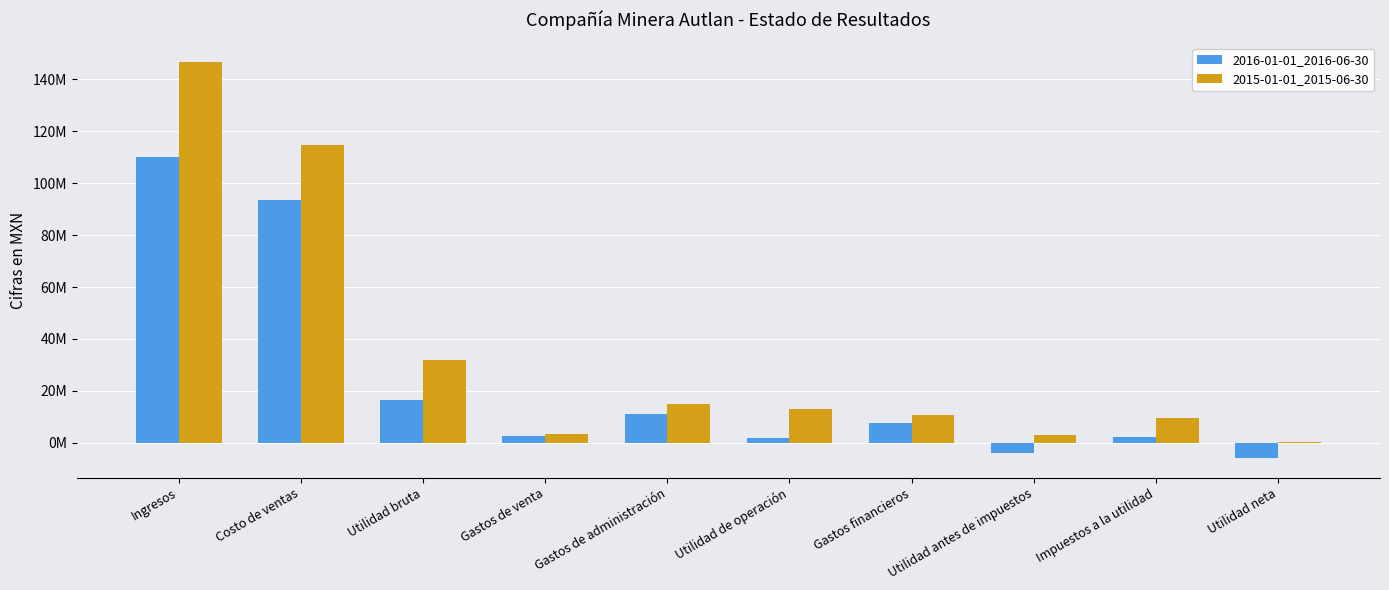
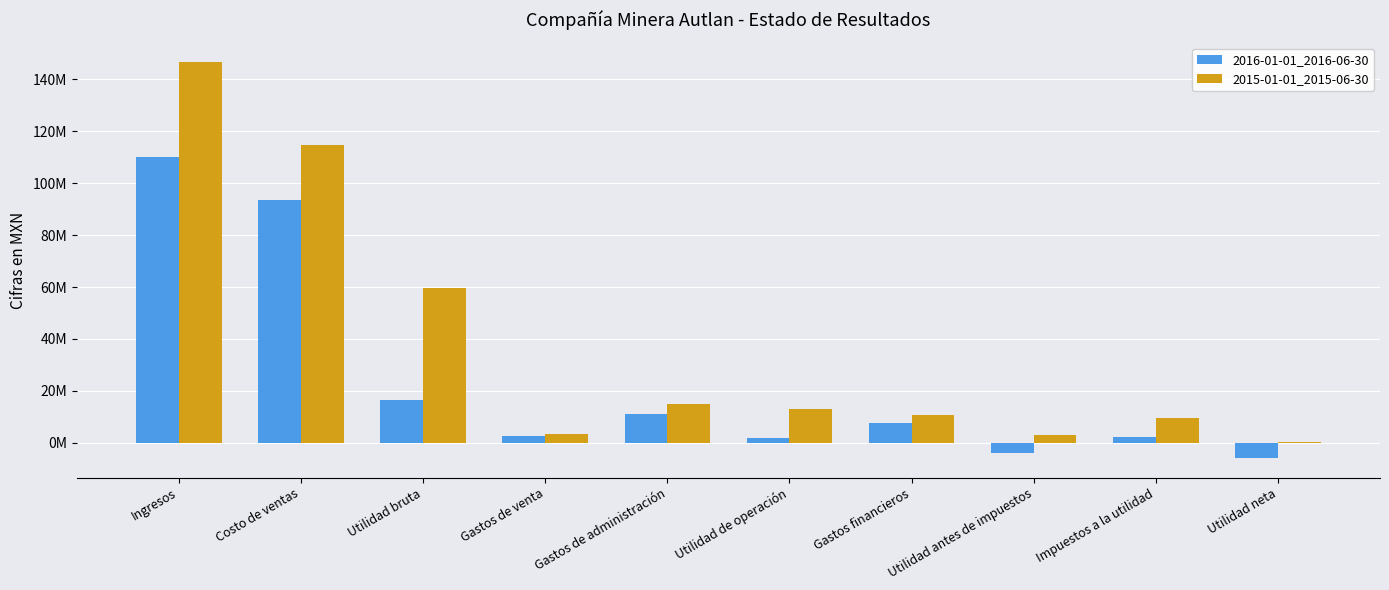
  {
    "2016-01-01_2016-06-30": {
      "Ingresos": 110000000,
      "Costo de ventas": 93000000,
      "Utilidad bruta": 17000000,
      "Gastos de venta": 3000000,
      "Gastos de administración": 11000000,
      "Utilidad de operación": 2000000,
      "Gastos financieros": 8000000,
      "Utilidad antes de impuestos": -4000000,
      "Impuestos a la utilidad": 2000000,
      "Utilidad neta": -6000000
    },
    "2015-01-01_2015-06-30": {
      "Ingresos": 147000000,
      "Costo de ventas": 115000000,
-     "Utilidad bruta": 32000000,
+     "Utilidad bruta": 59000000,
      "Gastos de venta": 3000000,
      "Gastos de administración": 15000000,
      "Utilidad de operación": 13000000,
      "Gastos financieros": 11000000,
      "Utilidad antes de impuestos": 3000000,
      "Impuestos a la utilidad": 9000000
    }
  }
